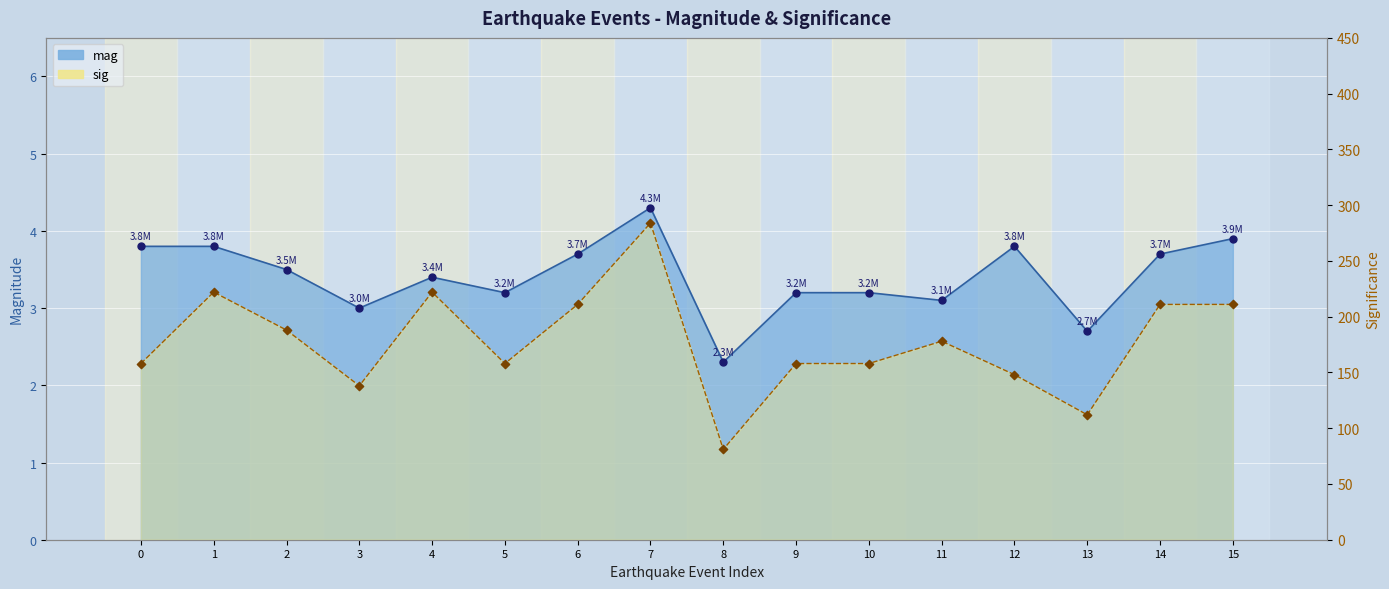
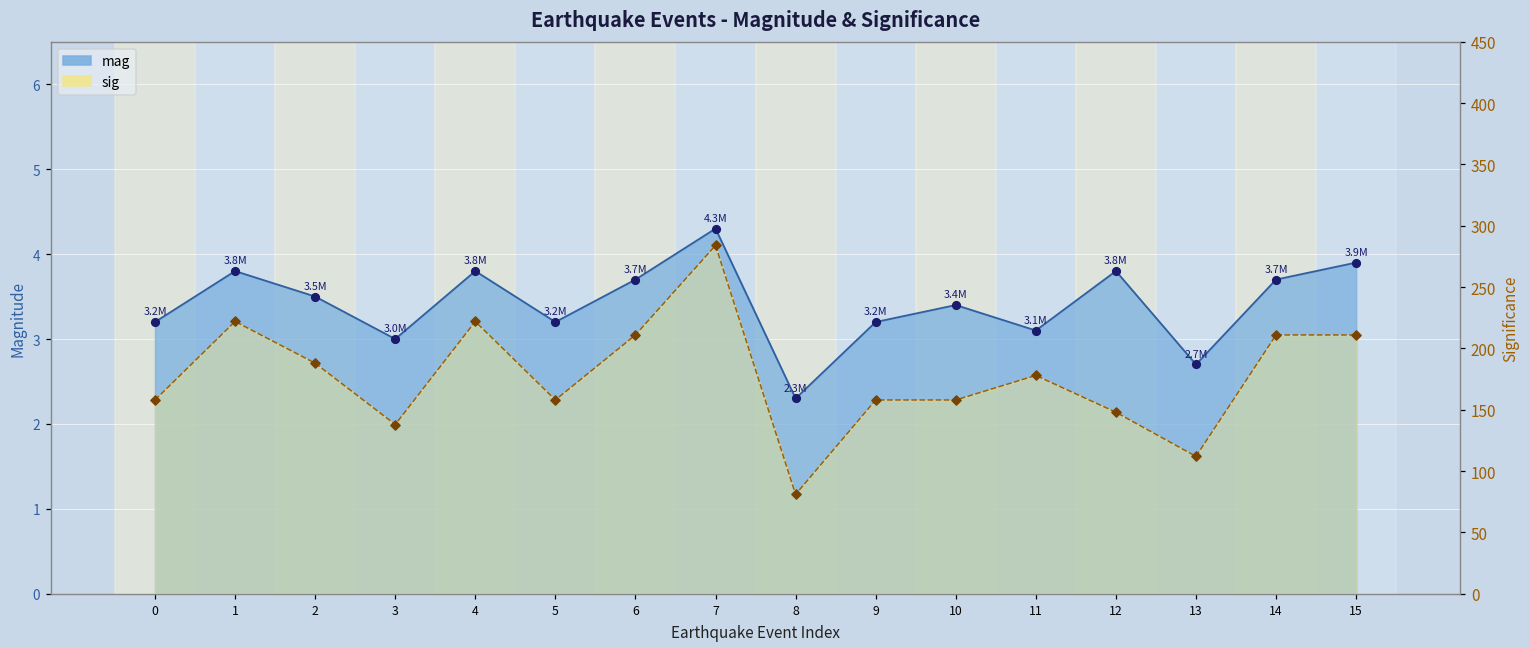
  {
    "mag": {
-     "0": "3.8M",
+     "0": "3.2M",
      "1": "3.8M",
      "2": "3.5M",
      "3": "3.0M",
-     "4": "3.4M",
+     "4": "3.8M",
      "5": "3.2M",
      "6": "3.7M",
      "7": "4.3M",
      "8": "2.3M",
      "9": "3.2M",
-     "10": "3.2M",
+     "10": "3.4M",
      "11": "3.1M",
      "12": "3.8M",
      "13": "2.7M",
      "14": "3.7M",
      "15": "3.9M"
    }
  }
